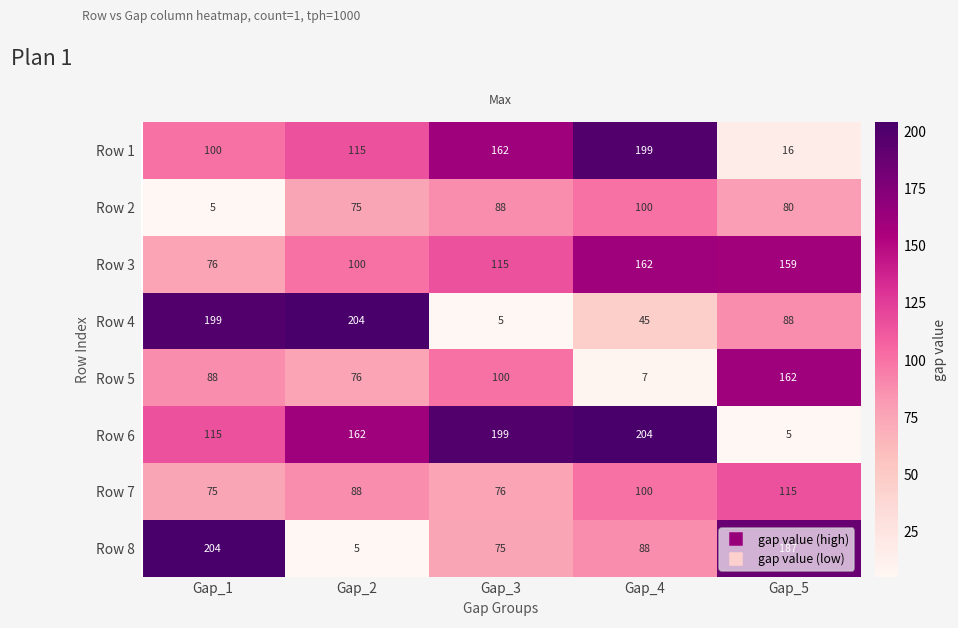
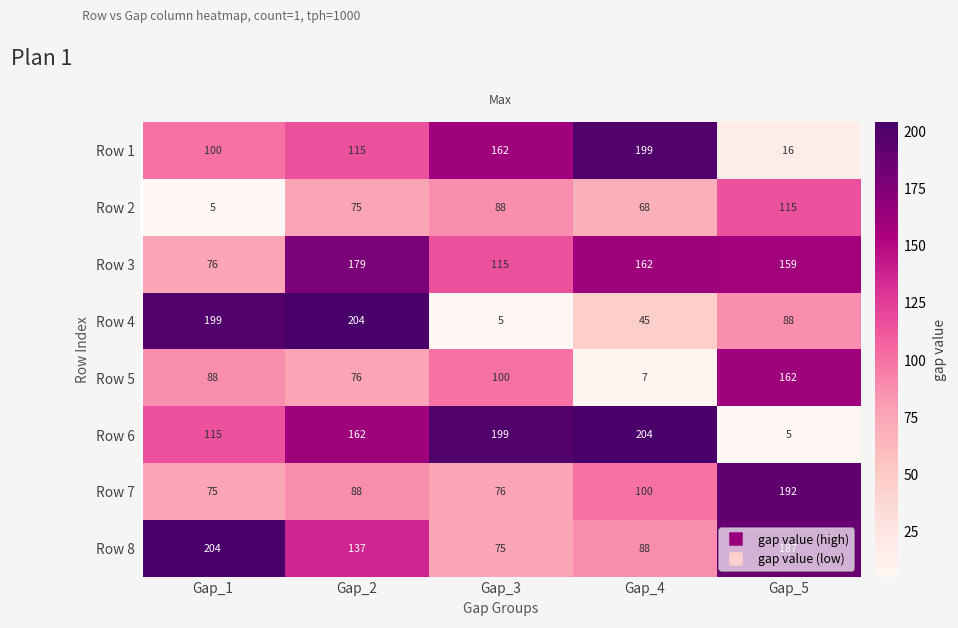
  {
    "Row 1": {
      "Gap_1": 100,
      "Gap_2": 115,
      "Gap_3": 162,
      "Gap_4": 199,
      "Gap_5": 16
    },
    "Row 2": {
      "Gap_1": 5,
      "Gap_2": 75,
      "Gap_3": 88,
-     "Gap_4": 100,
-     "Gap_5": 80
+     "Gap_4": 68,
+     "Gap_5": 115
    },
    "Row 3": {
      "Gap_1": 76,
-     "Gap_2": 100,
+     "Gap_2": 179,
      "Gap_3": 115,
      "Gap_4": 162,
      "Gap_5": 159
    },
    "Row 4": {
      "Gap_1": 199,
      "Gap_2": 204,
      "Gap_3": 5,
      "Gap_4": 45,
      "Gap_5": 88
    },
    "Row 5": {
      "Gap_1": 88,
      "Gap_2": 76,
      "Gap_3": 100,
      "Gap_4": 7,
      "Gap_5": 162
    },
    "Row 6": {
      "Gap_1": 115,
      "Gap_2": 162,
      "Gap_3": 199,
      "Gap_4": 204,
      "Gap_5": 5
    },
    "Row 7": {
      "Gap_1": 75,
      "Gap_2": 88,
      "Gap_3": 76,
      "Gap_4": 100,
-     "Gap_5": 115
+     "Gap_5": 192
    },
    "Row 8": {
      "Gap_1": 204,
-     "Gap_2": 5,
+     "Gap_2": 137,
      "Gap_3": 75,
      "Gap_4": 88
    }
  }
